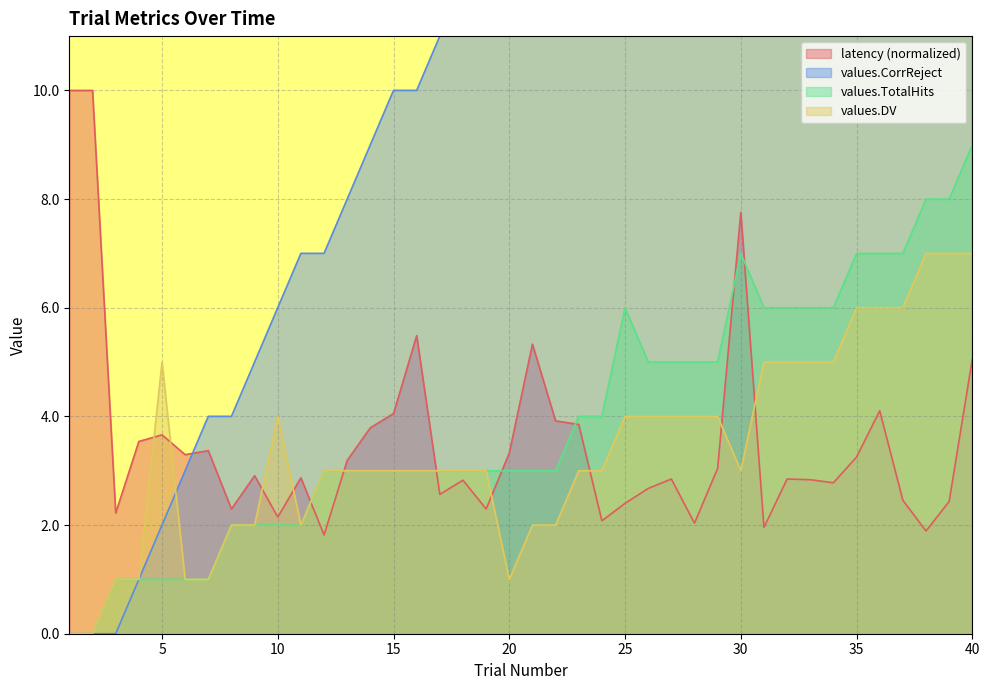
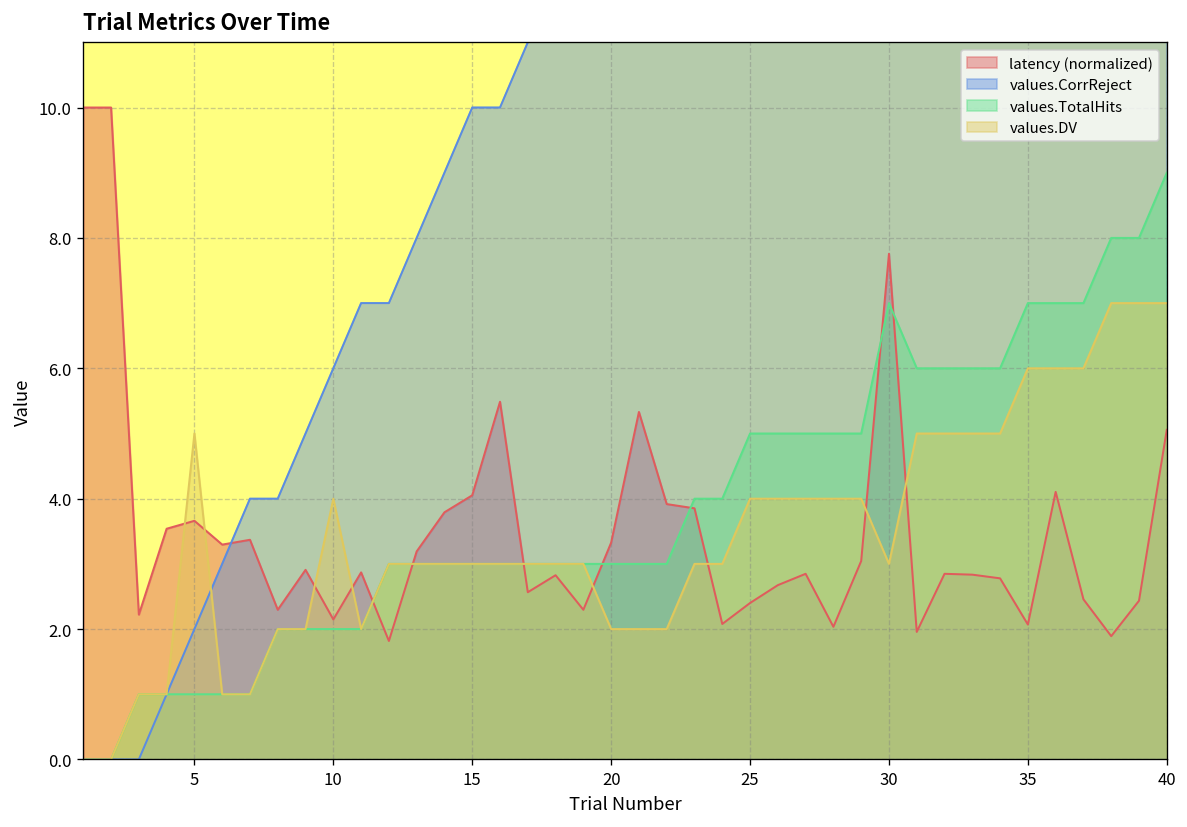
  {
    "latency (normalized)": {
      "5": 3.7,
      "10": 2.1,
      "15": 4.1,
      "20": 3.3,
      "25": 2.4,
      "30": 7.8,
-     "35": 3.3,
+     "35": 2.1,
      "40": 5.1
    },
    "values.CorrReject": {
      "5": 2.0,
      "10": 6.0,
      "15": 10.0
    },
    "values.TotalHits": {
      "5": 1,
      "10": 2,
      "20": 3,
-     "25": 6,
+     "25": 5,
      "30": 7,
      "35": 7,
      "40": 9
    },
    "values.DV": {
      "5": 5,
      "10": 4,
-     "20": 1,
+     "20": 2,
      "25": 4,
      "30": 3,
      "35": 6,
      "40": 7
    }
  }
